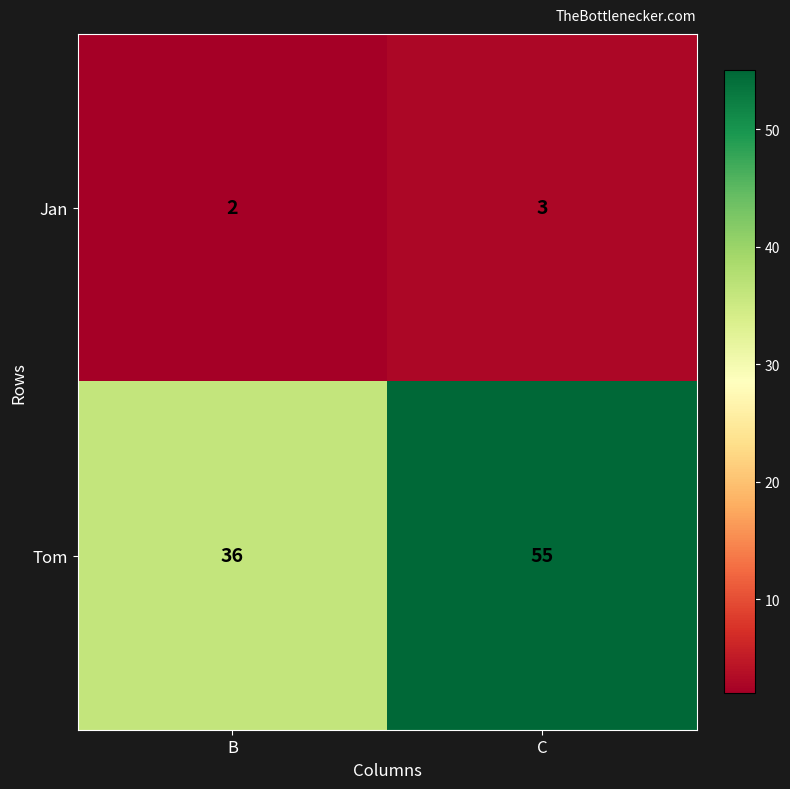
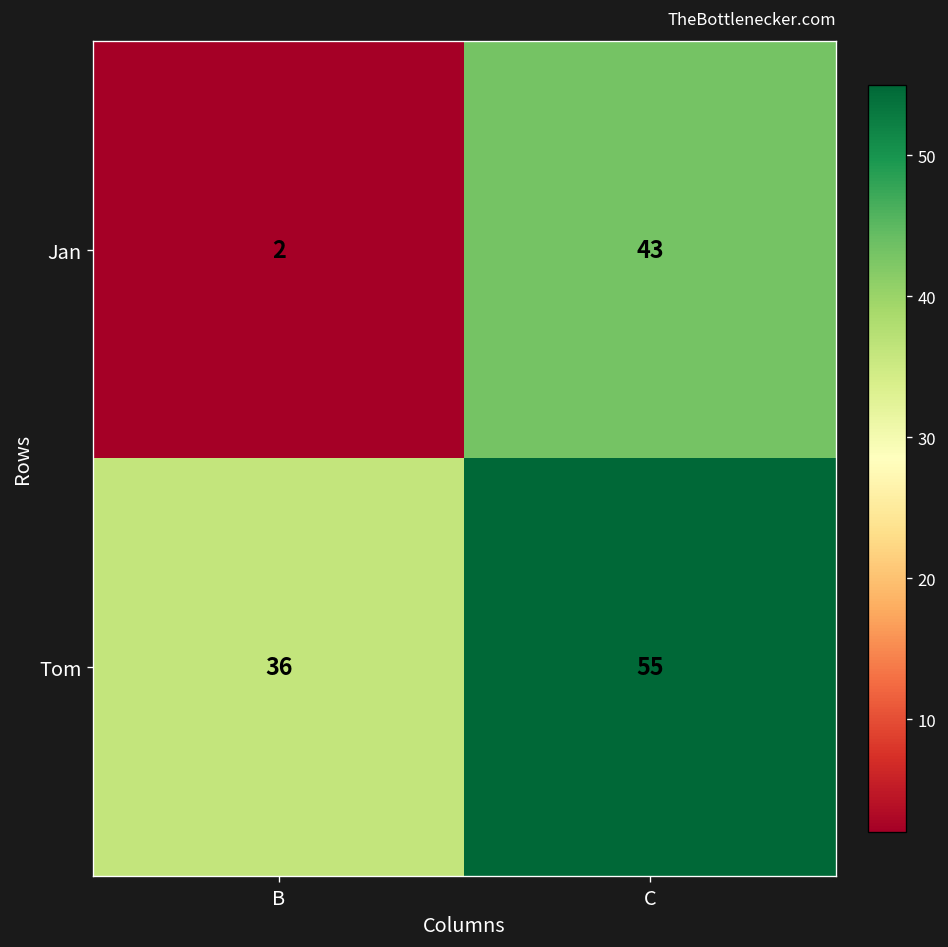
  {
    "Jan": {
      "B": 2,
-     "C": 3
+     "C": 43
    },
    "Tom": {
      "B": 36,
      "C": 55
    }
  }
